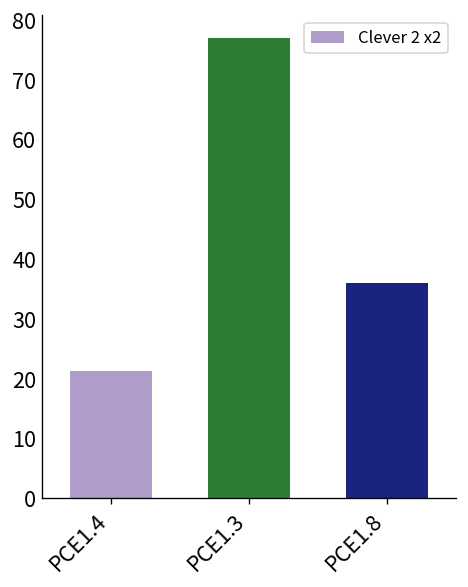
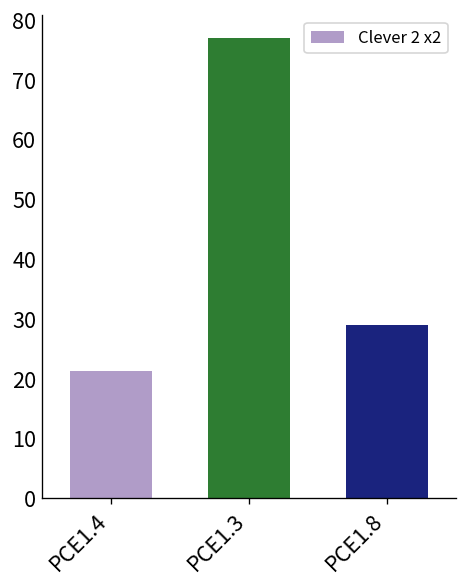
  {
    "PCE1.4": 21,
    "PCE1.3": 77,
-   "PCE1.8": 36
+   "PCE1.8": 29
  }
